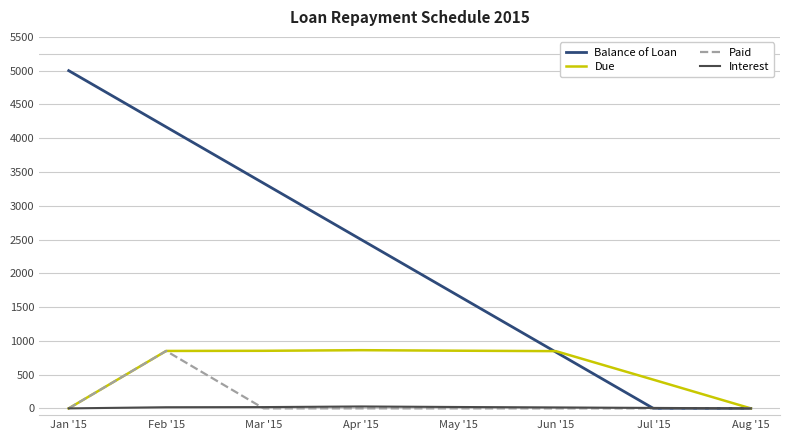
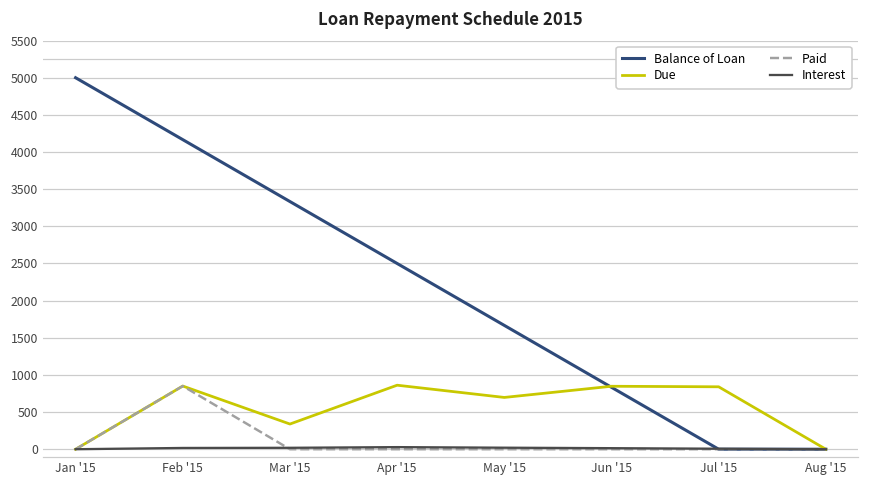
  {
    "Due": {
-     "Mar '15": 900,
+     "Mar '15": 300,
      "Apr '15": 900,
-     "May '15": 900,
-     "Jul '15": 400
+     "May '15": 700,
+     "Jul '15": 800
    }
  }
